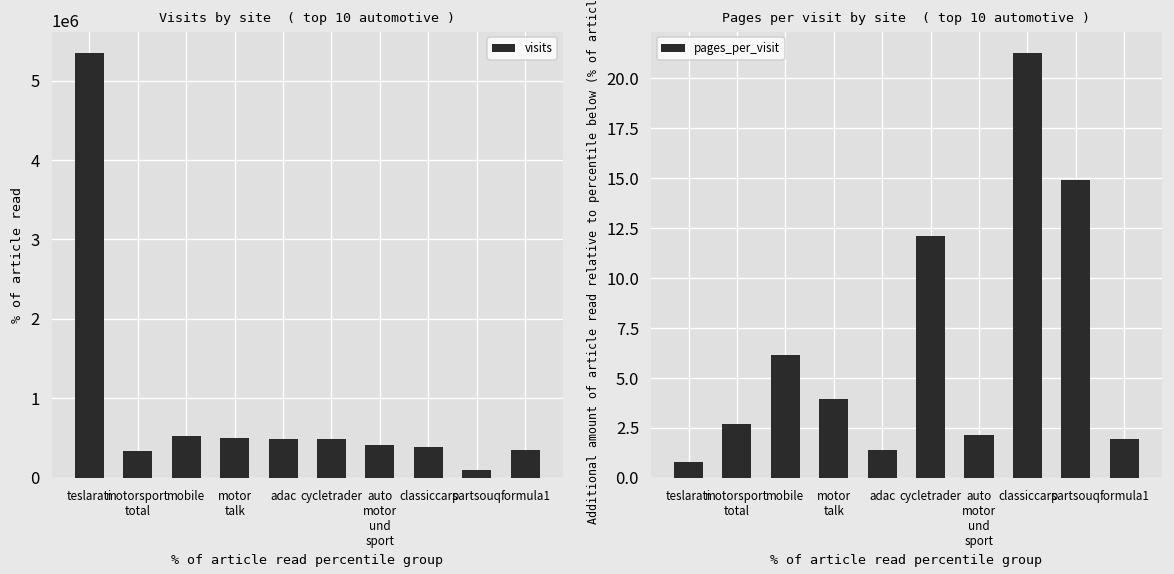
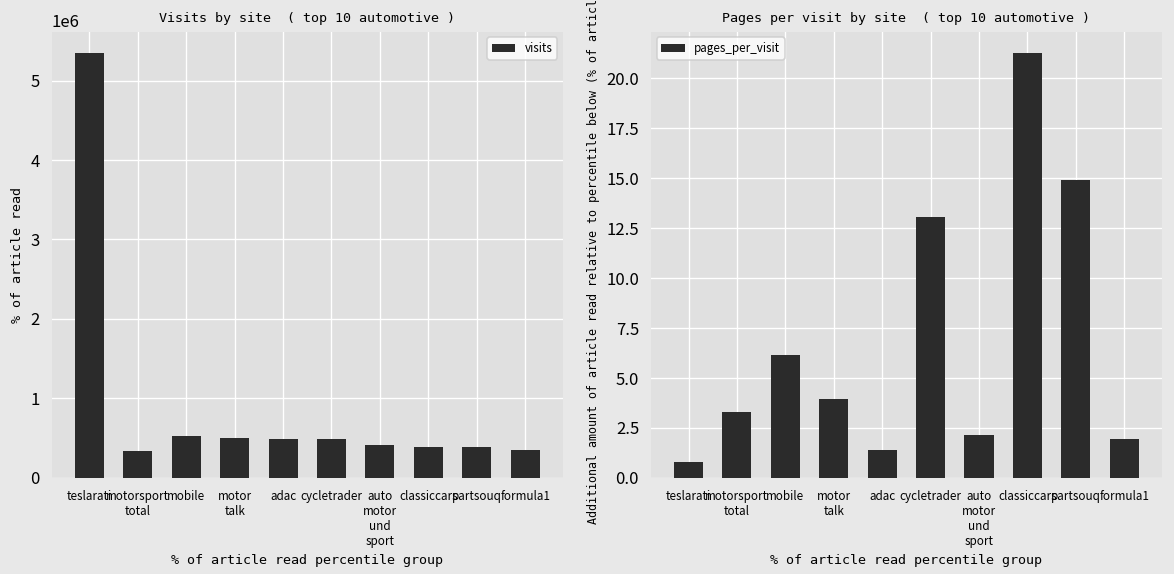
  {
    "Visits by site ( top 10 automotive )": {
      "teslarati": 5300000,
      "motorsport total": 300000,
      "mobile": 500000,
      "motor talk": 500000,
      "adac": 500000,
      "cycletrader": 500000,
      "auto motor und sport": 400000,
      "classiccars": 400000,
-     "partsouq": 100000,
+     "partsouq": 400000,
      "formula1": 400000
    },
    "Pages per visit by site ( top 10 automotive )": {
      "teslarati": 0.8,
-     "motorsport total": 2.7,
+     "motorsport total": 3.3,
      "mobile": 6.1,
      "motor talk": 3.9,
      "adac": 1.4,
-     "cycletrader": 12.1,
+     "cycletrader": 13.1,
      "auto motor und sport": 2.1,
      "classiccars": 21.3,
      "partsouq": 14.9,
      "formula1": 1.9
    }
  }
